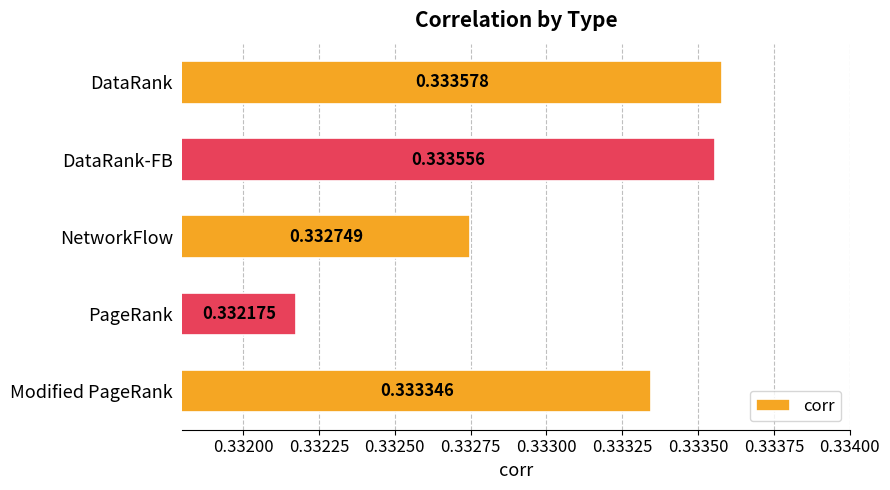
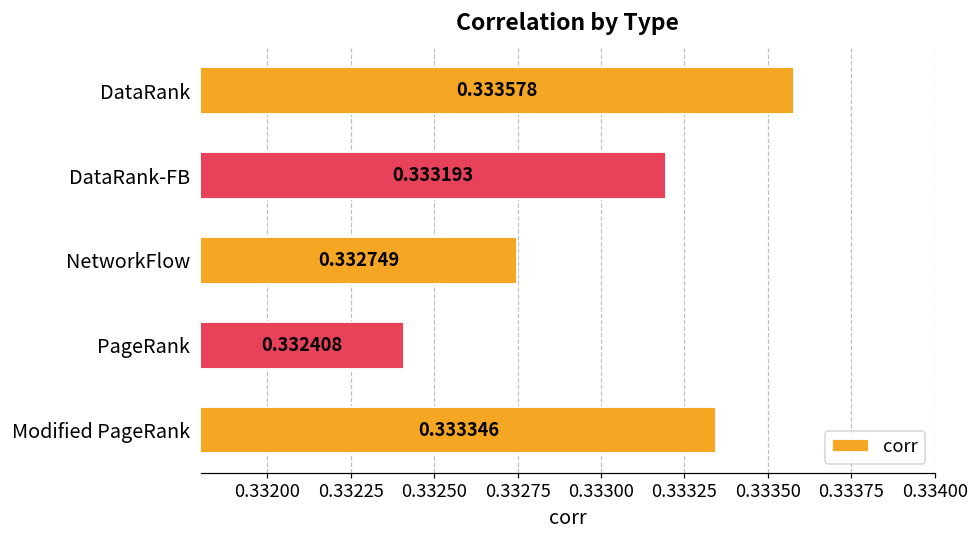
  {
    "DataRank": 0.333578,
-   "DataRank-FB": 0.333556,
+   "DataRank-FB": 0.333193,
    "NetworkFlow": 0.332749,
-   "PageRank": 0.332175,
+   "PageRank": 0.332408,
    "Modified PageRank": 0.333346
  }
